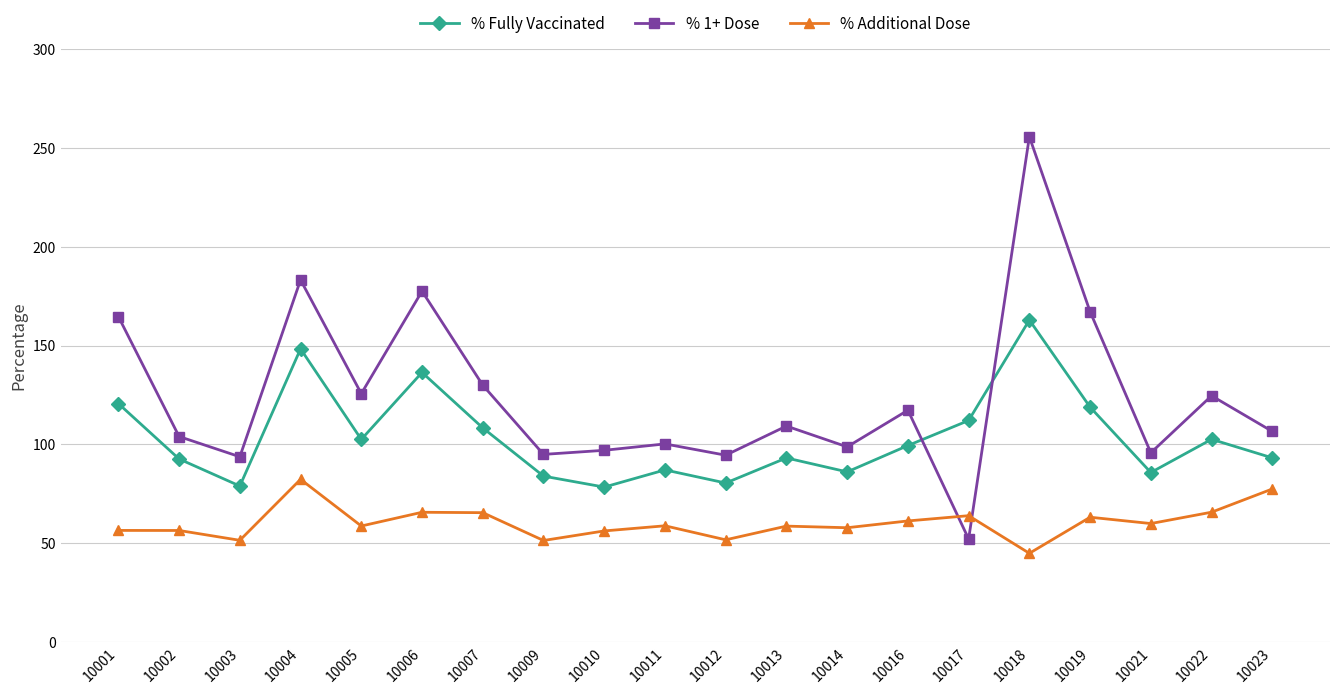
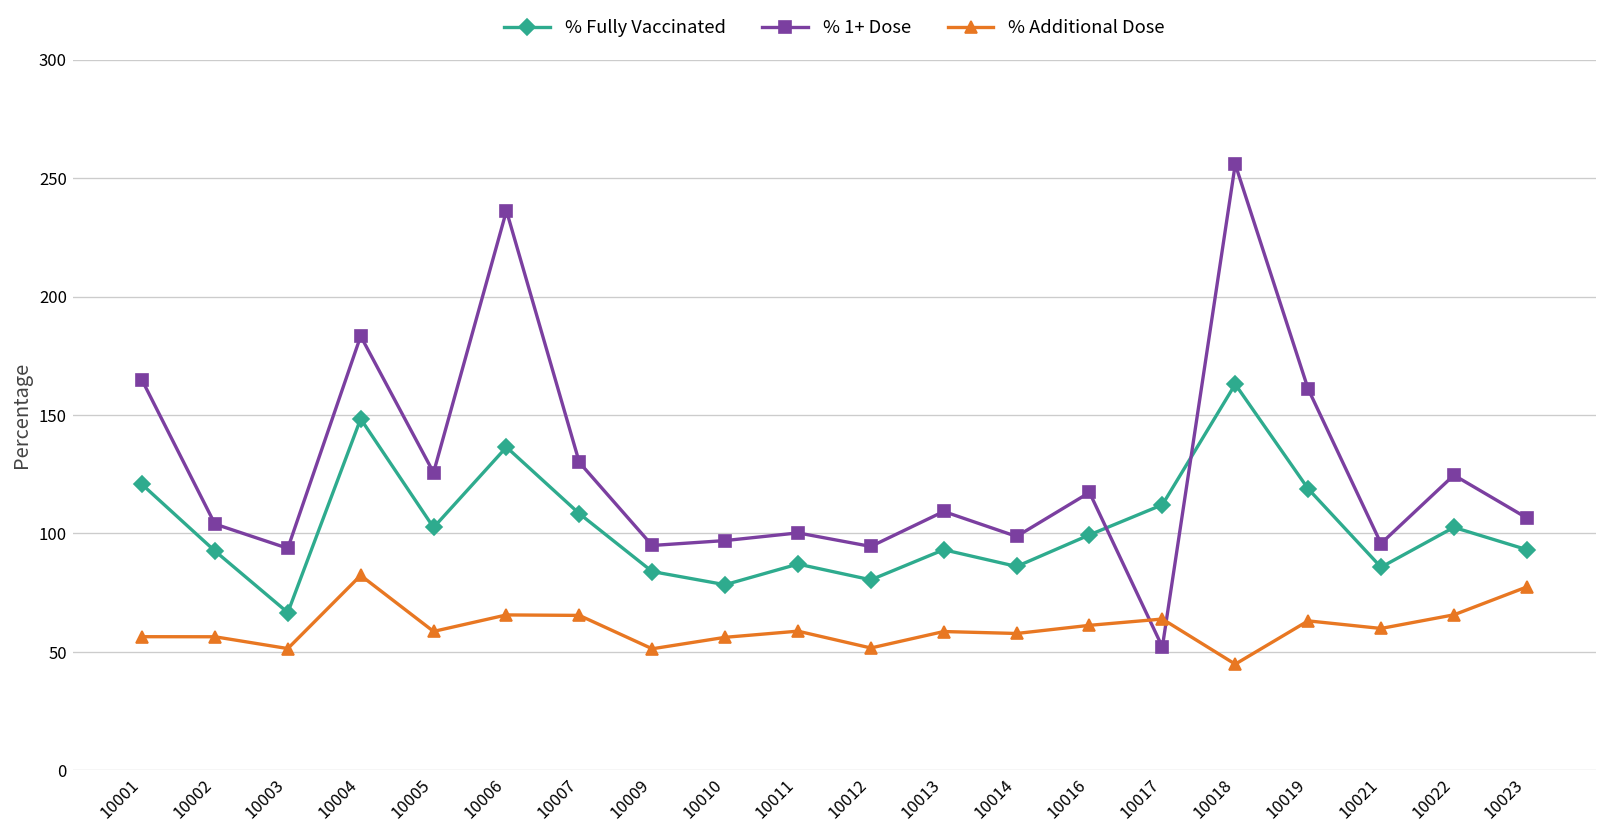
  {
    "% Fully Vaccinated": {
      "10001": 121,
      "10002": 93,
-     "10003": 79,
+     "10003": 67,
      "10004": 148,
      "10005": 103,
      "10006": 136,
      "10007": 108,
      "10009": 84,
      "10010": 78,
      "10011": 87,
      "10012": 80,
      "10013": 93,
      "10014": 86,
      "10016": 99,
      "10017": 112,
      "10018": 163,
      "10019": 119,
      "10021": 86,
      "10022": 103,
      "10023": 93
    },
    "% 1+ Dose": {
      "10001": 165,
      "10002": 104,
      "10003": 94,
      "10004": 183,
      "10005": 126,
-     "10006": 178,
+     "10006": 236,
      "10007": 130,
      "10009": 95,
      "10010": 97,
      "10011": 100,
      "10012": 95,
      "10013": 109,
      "10014": 99,
      "10016": 117,
      "10017": 52,
      "10018": 256,
-     "10019": 167,
+     "10019": 161,
      "10021": 96,
      "10022": 125,
      "10023": 107
    },
    "% Additional Dose": {
      "10001": 56,
      "10002": 56,
      "10003": 51,
      "10004": 82,
      "10005": 59,
      "10006": 66,
      "10007": 65,
      "10009": 51,
      "10010": 56,
      "10011": 59,
      "10012": 52,
      "10013": 59,
      "10014": 58,
      "10016": 61,
      "10017": 64,
      "10018": 45,
      "10019": 63,
      "10021": 60,
      "10022": 66,
      "10023": 77
    }
  }
